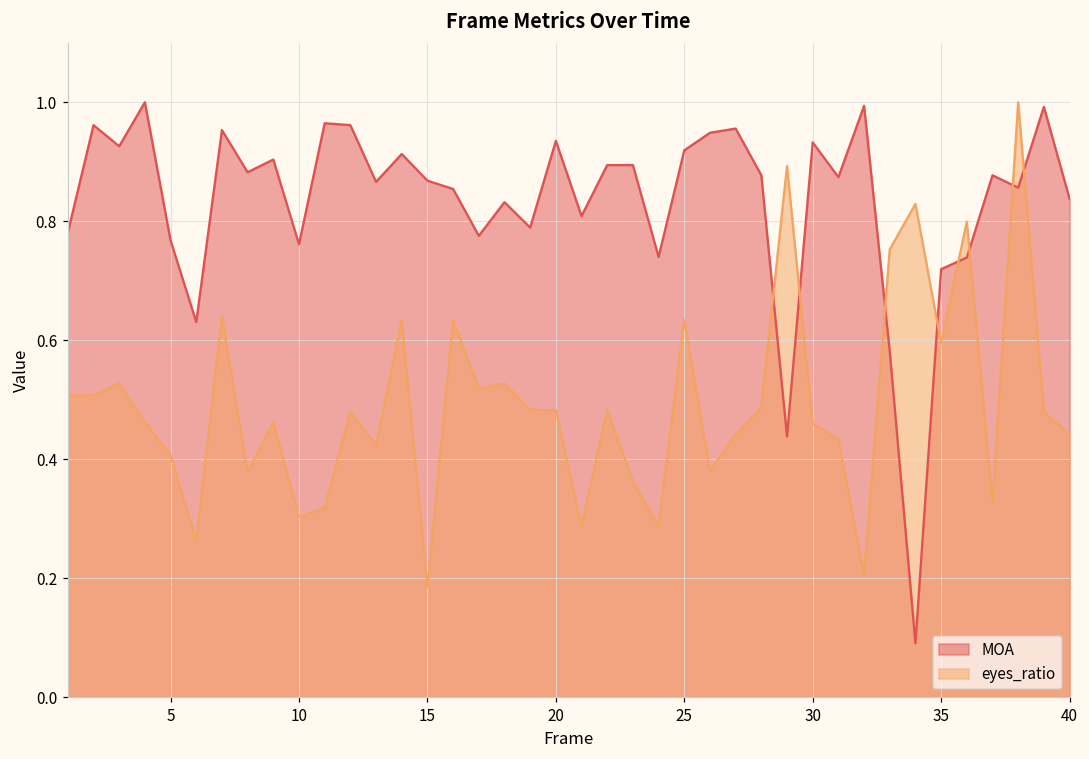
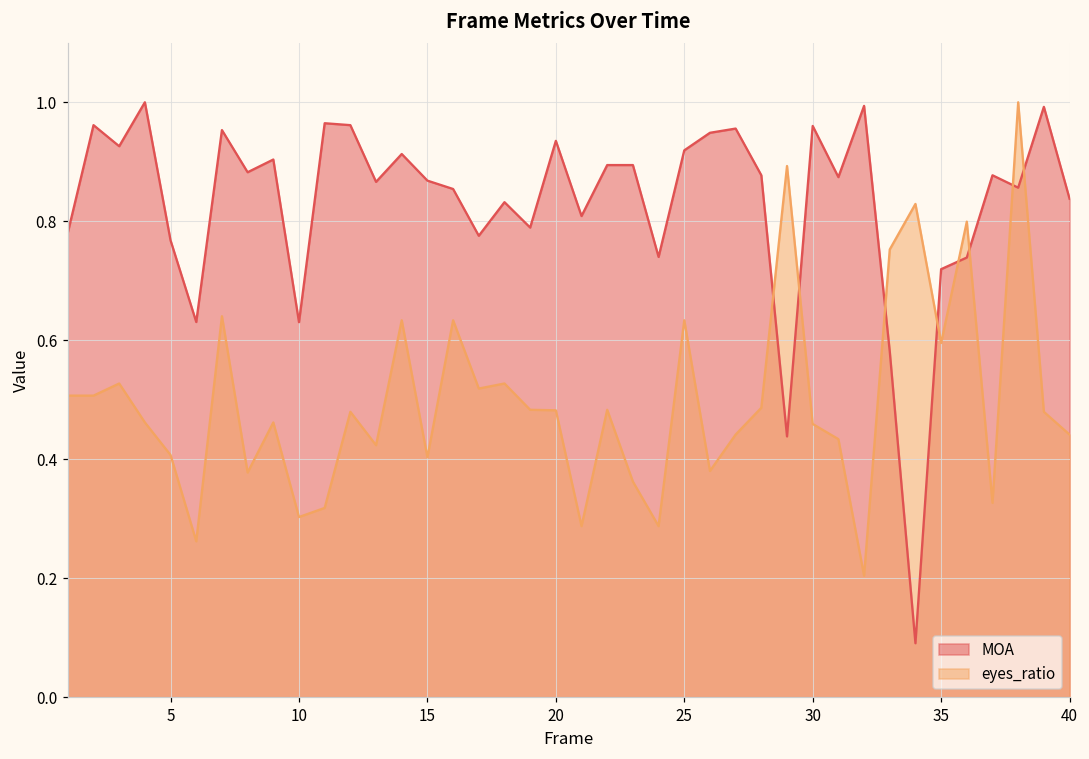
  {
    "MOA": {
      "5": 0.77,
-     "10": 0.76,
+     "10": 0.63,
      "15": 0.87,
      "20": 0.94,
      "25": 0.92,
-     "30": 0.93,
+     "30": 0.96,
      "35": 0.72,
      "40": 0.84
    },
    "eyes_ratio": {
      "5": 0.41,
      "10": 0.30,
-     "15": 0.18,
+     "15": 0.40,
      "20": 0.48,
      "25": 0.63,
      "30": 0.46,
      "35": 0.60,
      "40": 0.44
    }
  }
